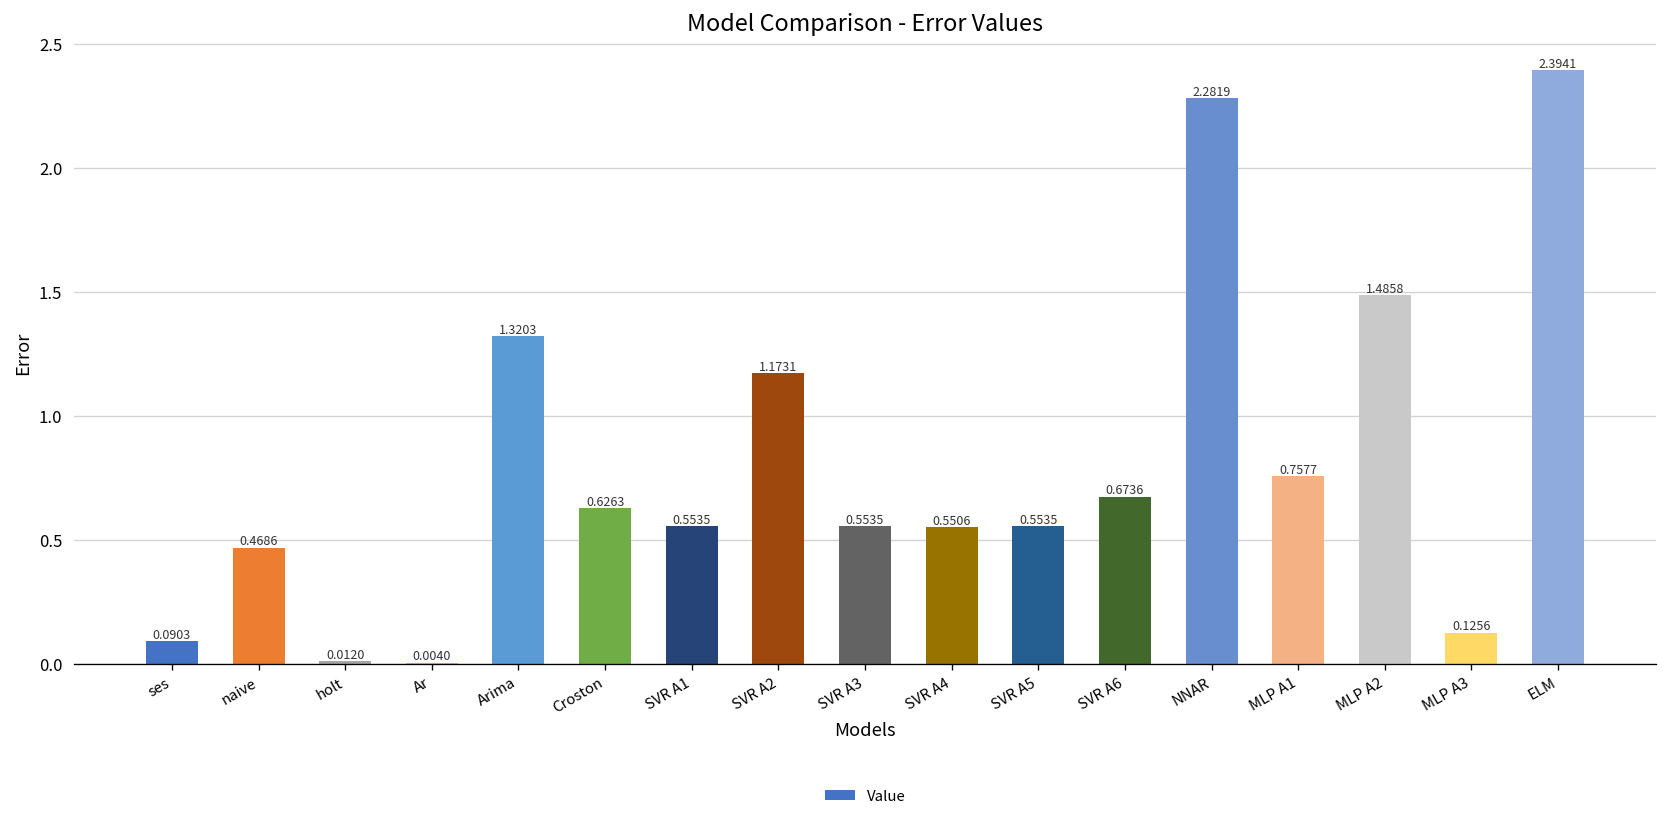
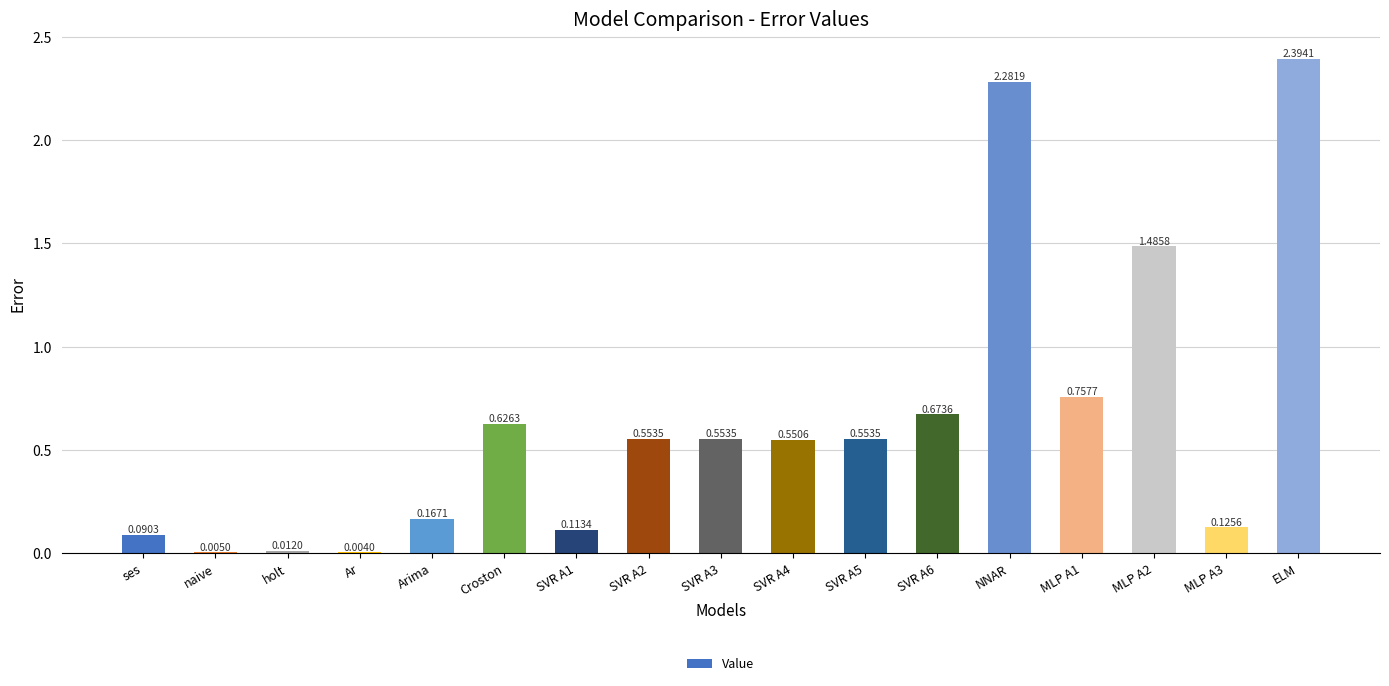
  {
    "ses": 0.0903,
-   "naive": 0.4686,
+   "naive": 0.0050,
    "holt": 0.0120,
    "Ar": 0.0040,
-   "Arima": 1.3203,
+   "Arima": 0.1671,
    "Croston": 0.6263,
-   "SVR A1": 0.5535,
-   "SVR A2": 1.1731,
+   "SVR A1": 0.1134,
+   "SVR A2": 0.5535,
    "SVR A3": 0.5535,
    "SVR A4": 0.5506,
    "SVR A5": 0.5535,
    "SVR A6": 0.6736,
    "NNAR": 2.2819,
    "MLP A1": 0.7577,
    "MLP A2": 1.4858,
    "MLP A3": 0.1256,
    "ELM": 2.3941
  }
